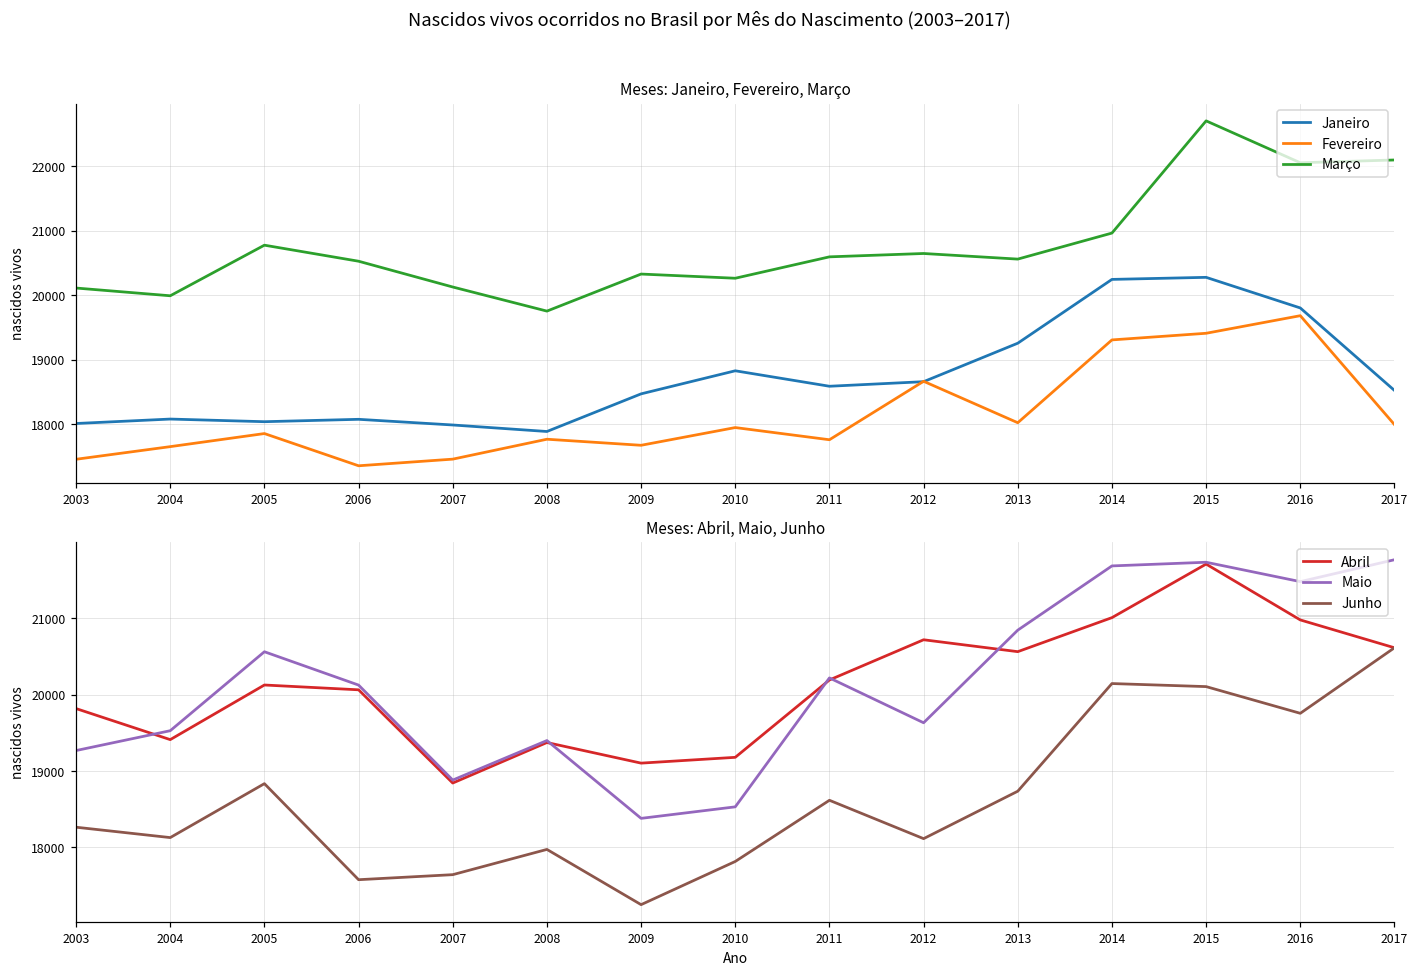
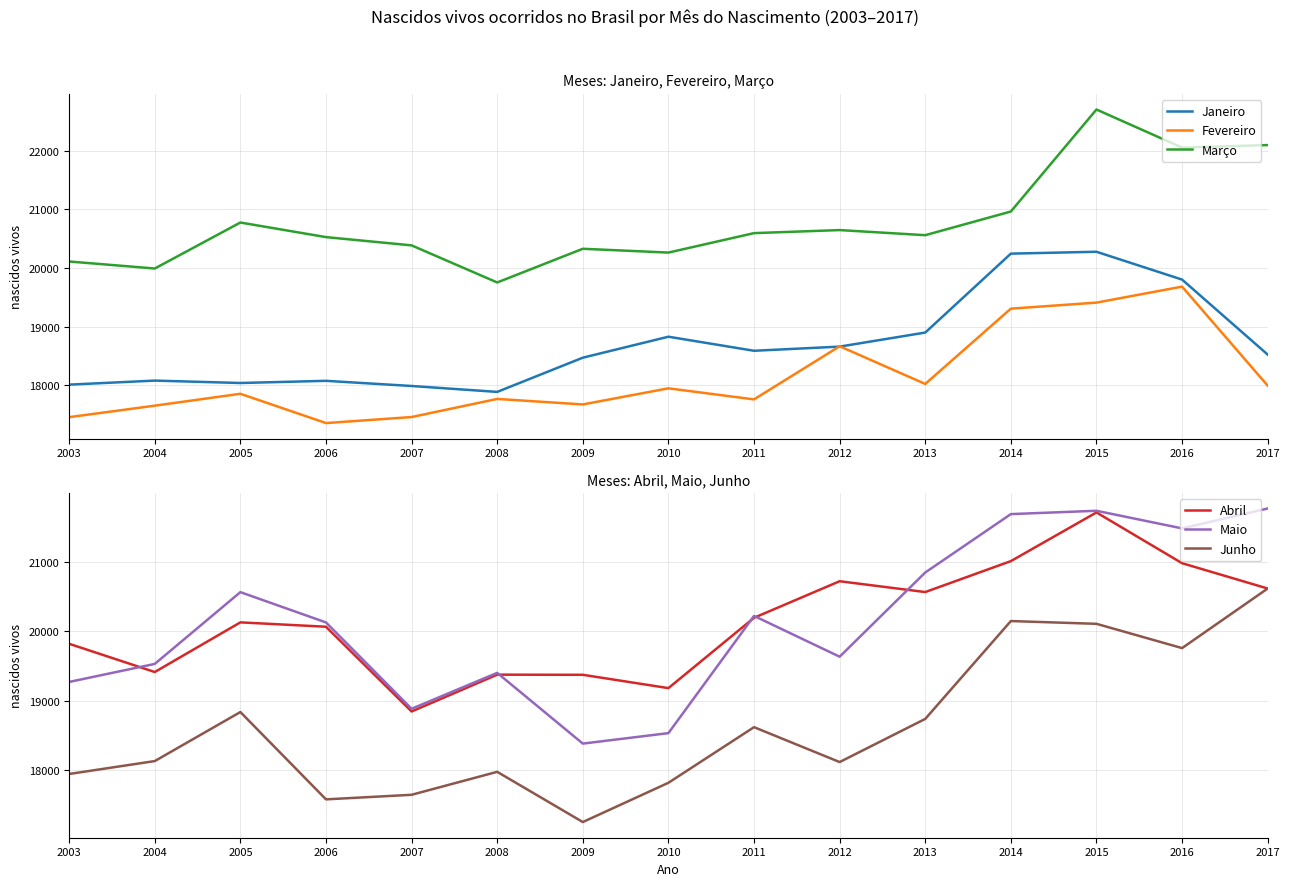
  {
    "Meses: Janeiro, Fevereiro, Março": {
      "Janeiro": {
        "2003": 18000,
        "2004": 18100,
        "2005": 18000,
        "2006": 18100,
        "2007": 18000,
        "2008": 17900,
        "2009": 18500,
        "2010": 18800,
        "2011": 18600,
-       "2013": 19300,
+       "2013": 18900,
        "2014": 20200,
        "2015": 20300,
        "2016": 19800,
        "2017": 18500
      },
      "Fevereiro": {
        "2003": 17500,
        "2004": 17700,
        "2005": 17900,
        "2006": 17400,
        "2007": 17500,
        "2008": 17800,
        "2009": 17700,
        "2010": 17900,
        "2011": 17800,
        "2013": 18000,
        "2014": 19300,
        "2015": 19400,
        "2016": 19700,
        "2017": 18000
      },
      "Março": {
        "2003": 20100,
        "2004": 20000,
        "2005": 20800,
        "2006": 20500,
-       "2007": 20100,
+       "2007": 20400,
        "2008": 19800,
        "2009": 20300,
        "2010": 20300,
        "2011": 20600,
        "2012": 20600,
        "2013": 20600,
        "2014": 21000,
        "2015": 22700,
        "2017": 22100
      }
    },
    "Meses: Abril, Maio, Junho": {
      "Abril": {
        "2003": 19800,
        "2004": 19400,
        "2005": 20100,
        "2006": 20100,
        "2007": 18800,
-       "2009": 19100,
+       "2009": 19400,
        "2010": 19200,
        "2012": 20700,
        "2013": 20600,
        "2014": 21000,
        "2016": 21000
      },
      "Maio": {
        "2003": 19300,
        "2004": 19500,
        "2005": 20600,
        "2006": 20100,
        "2007": 18900,
        "2009": 18400,
        "2010": 18500,
        "2012": 19600,
        "2013": 20800,
        "2014": 21700,
        "2017": 21800
      },
      "Junho": {
-       "2003": 18300,
+       "2003": 17900,
        "2004": 18100,
        "2005": 18800,
        "2006": 17600,
        "2007": 17600,
        "2008": 18000,
        "2009": 17200,
        "2010": 17800,
        "2011": 18600,
        "2012": 18100,
        "2013": 18700,
        "2014": 20100,
        "2015": 20100,
        "2016": 19800
      }
    }
  }
